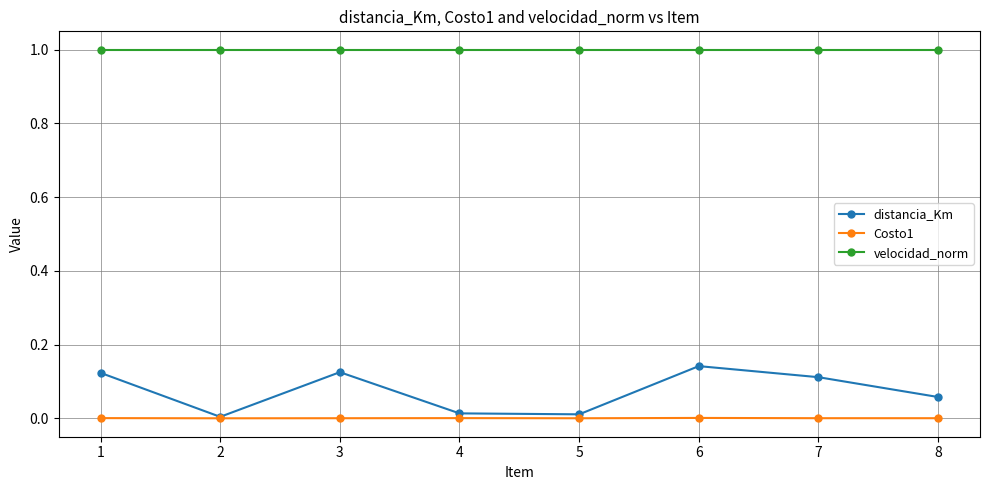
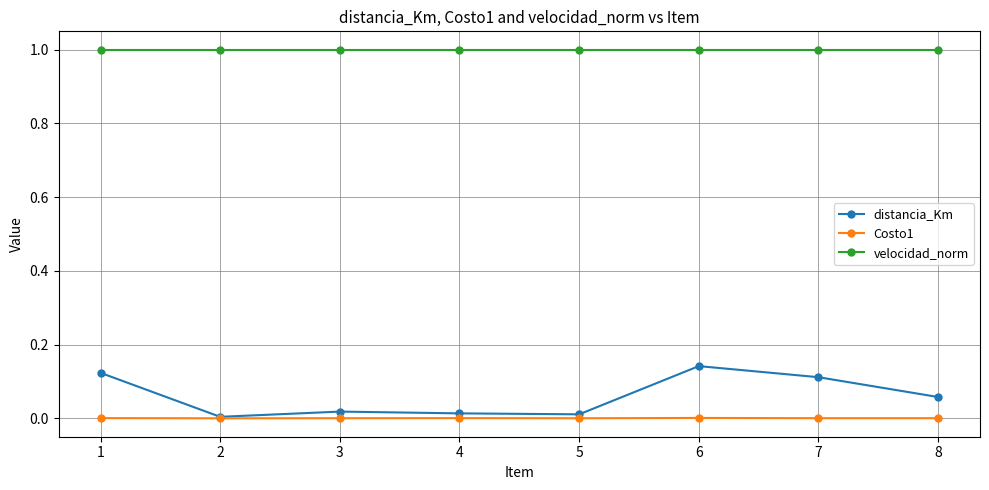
  {
    "distancia_Km": {
      "1": 0.12,
-     "3": 0.13,
+     "3": 0.02,
      "4": 0.01,
      "5": 0.01,
      "6": 0.14,
      "7": 0.11,
      "8": 0.06
    },
    "Costo1": {
      "1": 0.00,
      "3": 0.00,
      "4": 0.00,
      "5": 0.00,
      "6": 0.00,
      "7": 0.00,
      "8": 0.00
    },
    "velocidad_norm": {
      "1": 1.00,
      "2": 1.00,
      "3": 1.00,
      "4": 1.00,
      "5": 1.00,
      "6": 1.00,
      "7": 1.00,
      "8": 1.00
    }
  }
